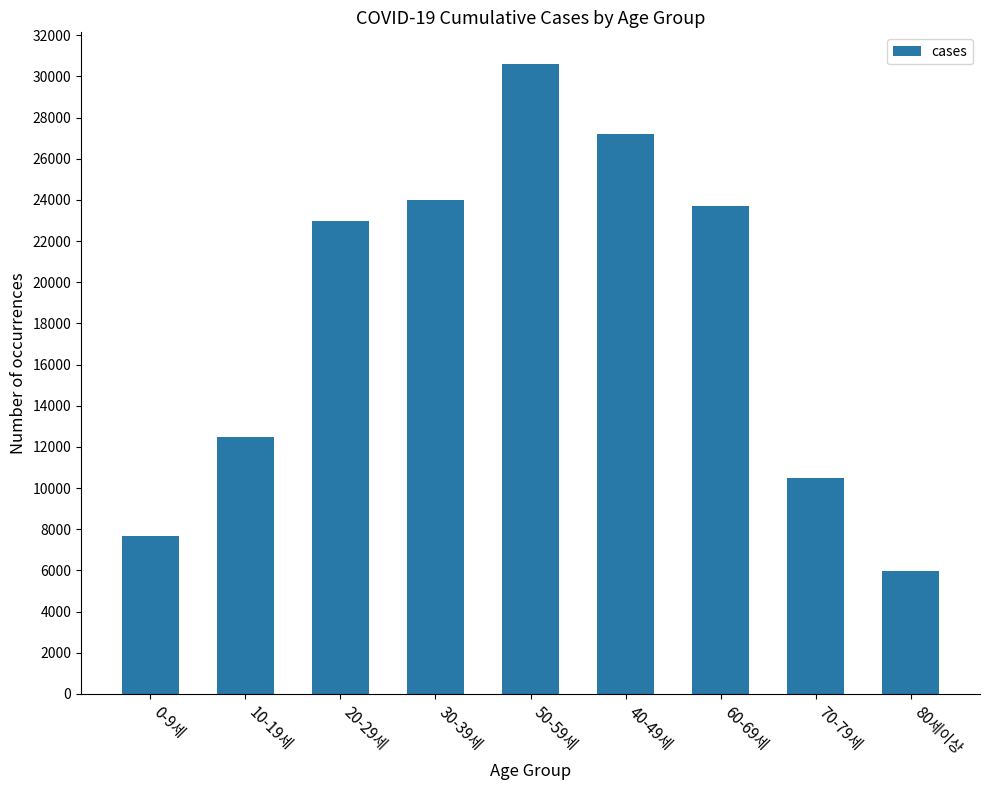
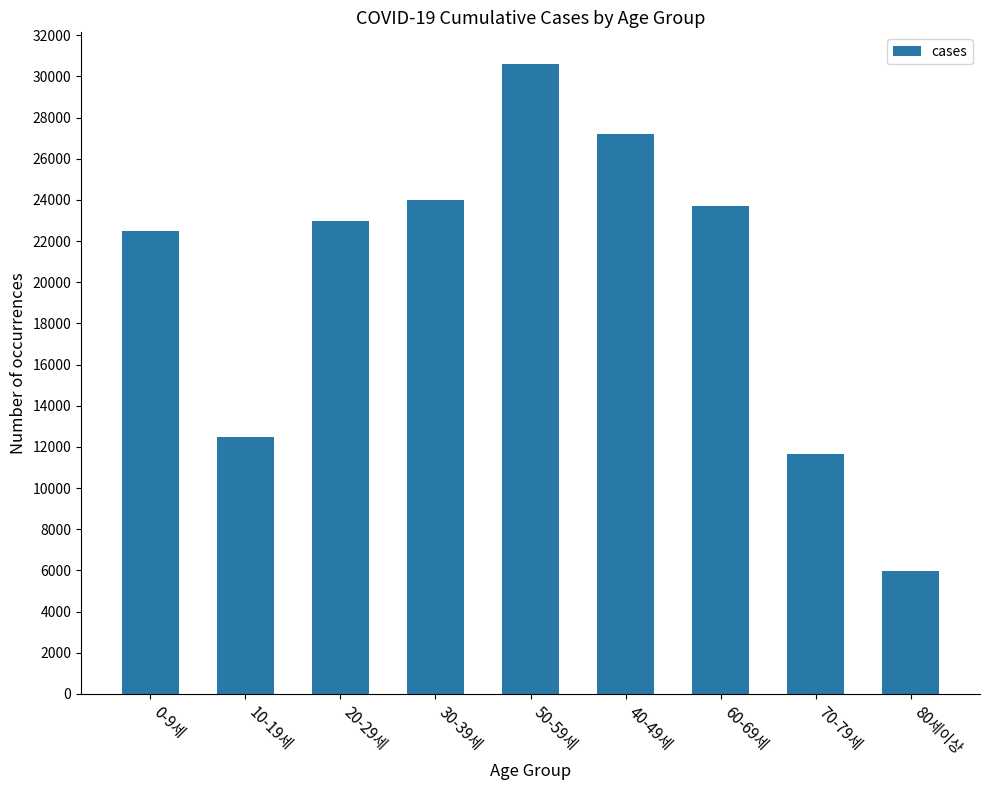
  {
-   "0-9세": 7700,
+   "0-9세": 22500,
    "10-19세": 12500,
    "20-29세": 23000,
    "30-39세": 24000,
    "50-59세": 30600,
    "40-49세": 27200,
    "60-69세": 23700,
-   "70-79세": 10500,
+   "70-79세": 11700,
    "80세이상": 6000
  }
